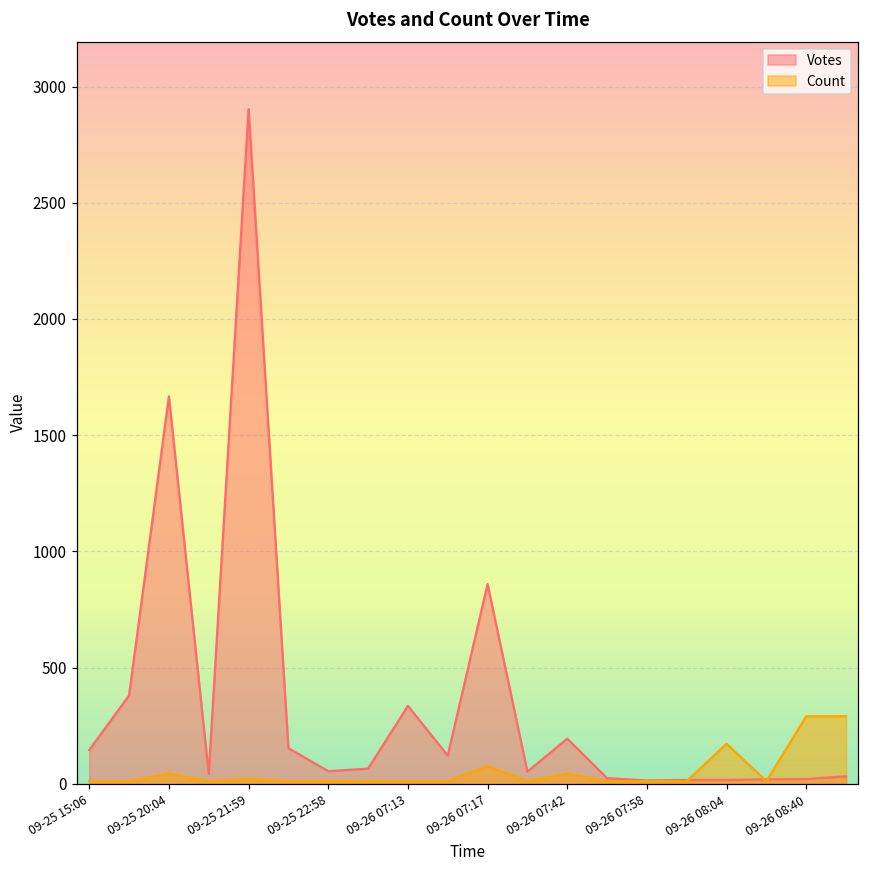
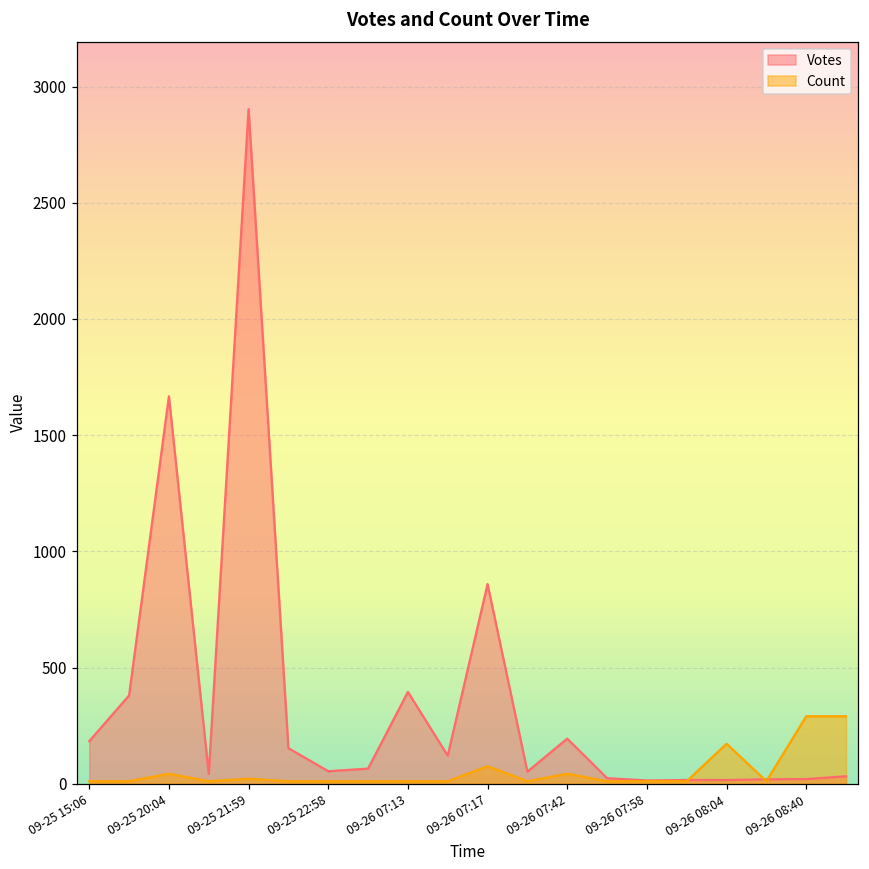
  {
    "Votes": {
-     "09-25 15:06": 150,
+     "09-25 15:06": 180,
      "09-25 20:04": 1670,
      "09-25 21:59": 2900,
      "09-25 22:58": 50,
-     "09-26 07:13": 340,
+     "09-26 07:13": 400,
      "09-26 07:17": 860,
      "09-26 07:42": 190,
      "09-26 08:04": 20,
      "09-26 08:40": 20
    },
    "Count": {
      "09-25 15:06": 10,
      "09-25 20:04": 40,
      "09-25 21:59": 20,
      "09-25 22:58": 10,
      "09-26 07:13": 10,
      "09-26 07:17": 80,
      "09-26 07:42": 40,
      "09-26 08:04": 170,
      "09-26 08:40": 290
    }
  }
